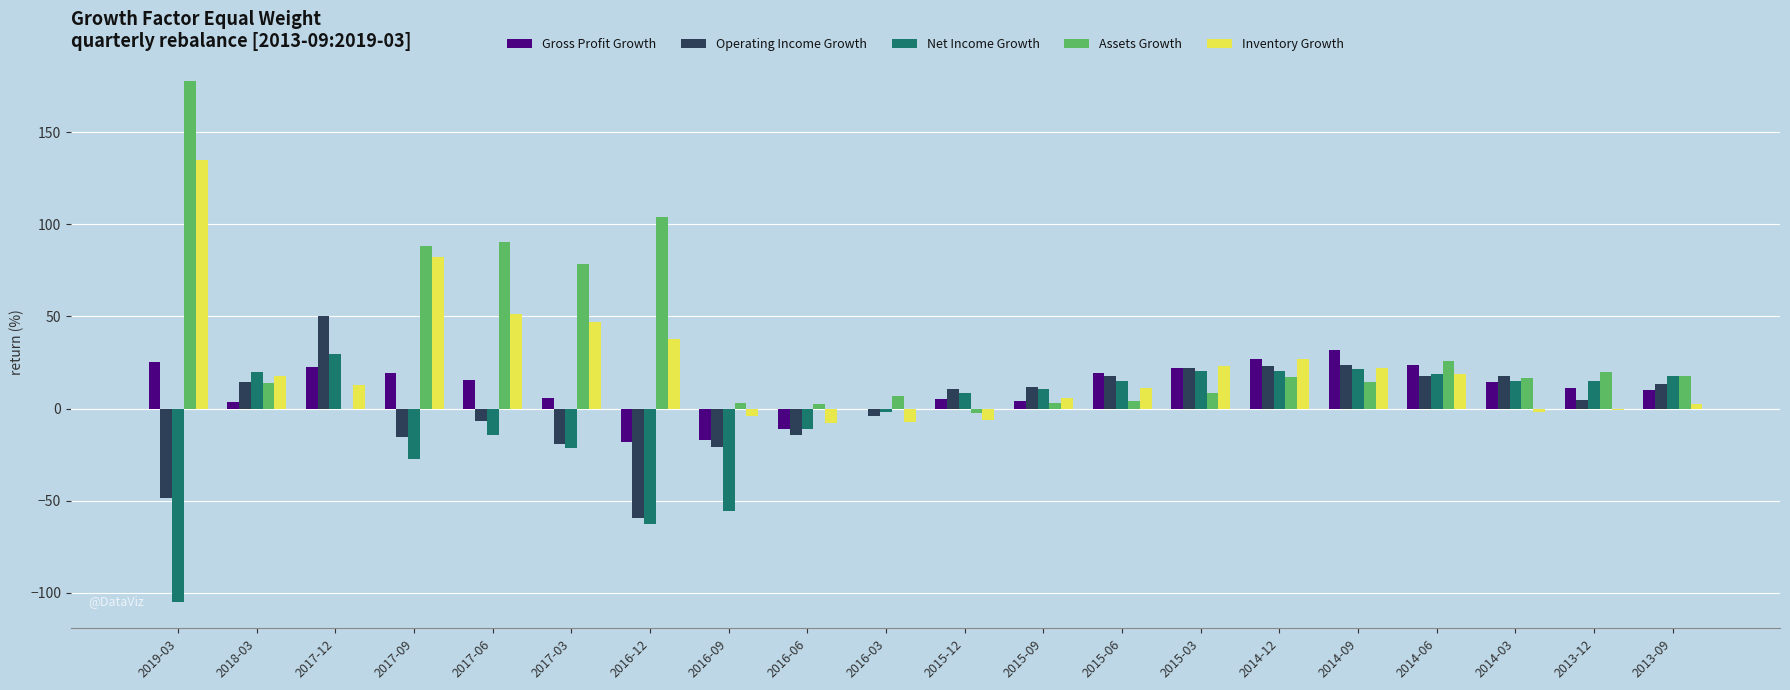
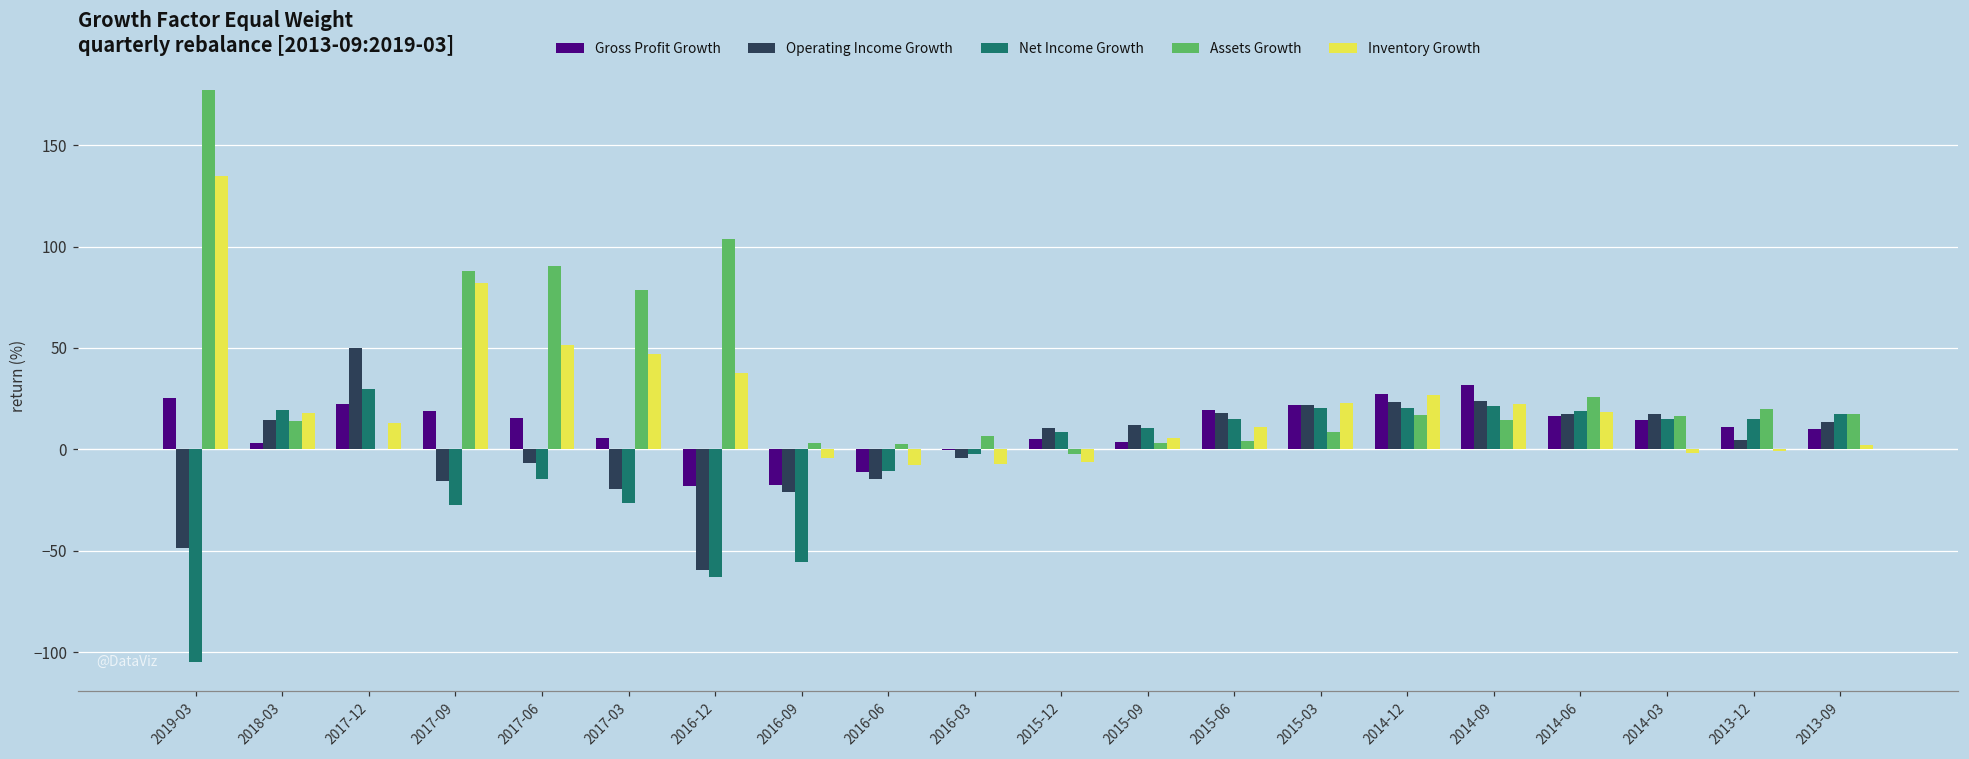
  {
    "Gross Profit Growth": {
      "2019-03": 25,
      "2018-03": 3,
      "2017-12": 22,
      "2017-09": 19,
      "2017-06": 15,
      "2017-03": 6,
      "2016-12": -18,
      "2016-09": -17,
      "2016-06": -11,
      "2015-12": 5,
      "2015-09": 4,
      "2015-06": 19,
      "2015-03": 22,
      "2014-12": 27,
      "2014-09": 32,
-     "2014-06": 24,
+     "2014-06": 16,
      "2014-03": 15,
      "2013-12": 11,
      "2013-09": 10
    },
    "Operating Income Growth": {
      "2019-03": -49,
      "2018-03": 15,
      "2017-12": 50,
      "2017-09": -15,
      "2017-06": -7,
      "2017-03": -19,
      "2016-12": -60,
      "2016-09": -21,
      "2016-06": -14,
      "2016-03": -4,
      "2015-12": 10,
      "2015-09": 12,
      "2015-06": 18,
      "2015-03": 22,
      "2014-12": 23,
      "2014-09": 24,
      "2014-06": 18,
      "2014-03": 18,
      "2013-12": 5,
      "2013-09": 13
    },
    "Net Income Growth": {
      "2019-03": -105,
      "2018-03": 20,
      "2017-12": 30,
      "2017-09": -27,
      "2017-06": -14,
-     "2017-03": -22,
+     "2017-03": -26,
      "2016-12": -63,
      "2016-09": -55,
      "2016-06": -11,
      "2016-03": -2,
      "2015-12": 9,
      "2015-09": 10,
      "2015-06": 15,
      "2015-03": 21,
      "2014-12": 20,
      "2014-09": 21,
      "2014-06": 19,
      "2014-03": 15,
      "2013-12": 15,
      "2013-09": 17
    },
    "Assets Growth": {
      "2019-03": 177,
      "2018-03": 14,
      "2017-09": 88,
      "2017-06": 91,
      "2017-03": 78,
      "2016-12": 104,
      "2016-09": 3,
      "2016-06": 2,
      "2016-03": 7,
      "2015-12": -2,
      "2015-09": 3,
      "2015-06": 4,
      "2015-03": 9,
      "2014-12": 17,
      "2014-09": 15,
      "2014-06": 26,
      "2014-03": 16,
      "2013-12": 20,
      "2013-09": 18
    },
    "Inventory Growth": {
      "2019-03": 135,
      "2018-03": 18,
      "2017-12": 13,
      "2017-09": 82,
      "2017-06": 51,
      "2017-03": 47,
      "2016-12": 38,
      "2016-09": -4,
      "2016-06": -8,
      "2016-03": -7,
      "2015-12": -6,
      "2015-09": 6,
      "2015-06": 11,
      "2015-03": 23,
      "2014-12": 27,
      "2014-09": 22,
      "2014-06": 19,
      "2014-03": -2,
      "2013-09": 2
    }
  }
